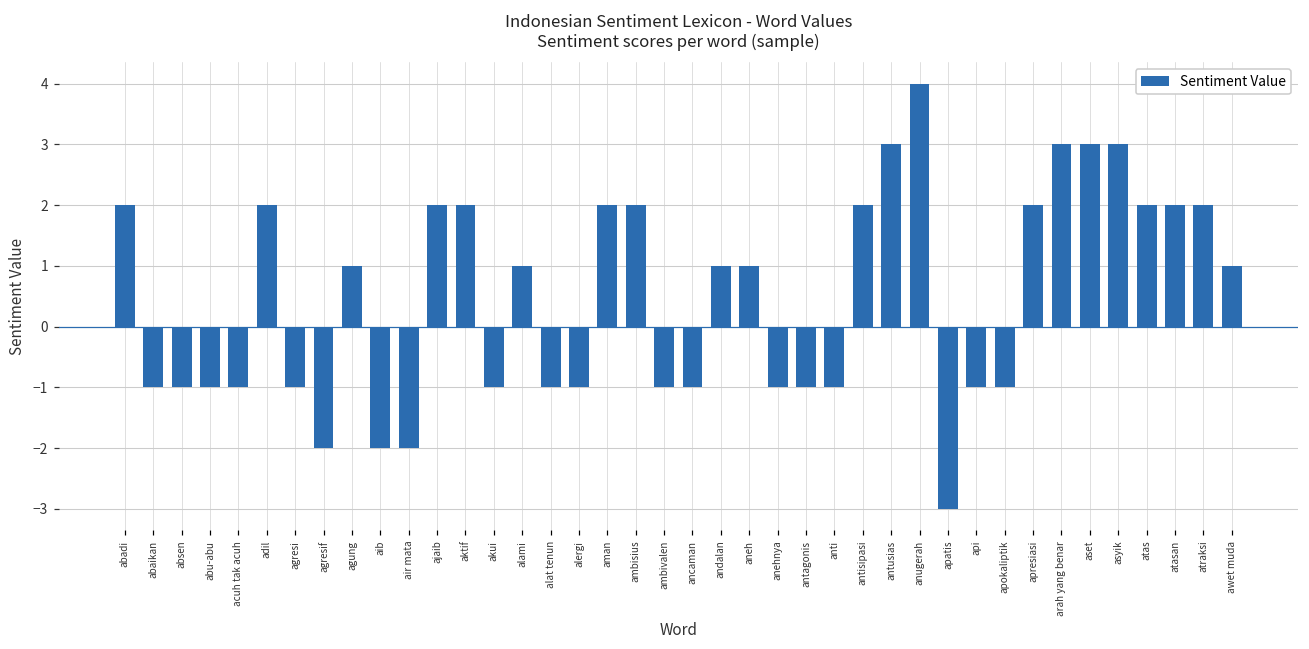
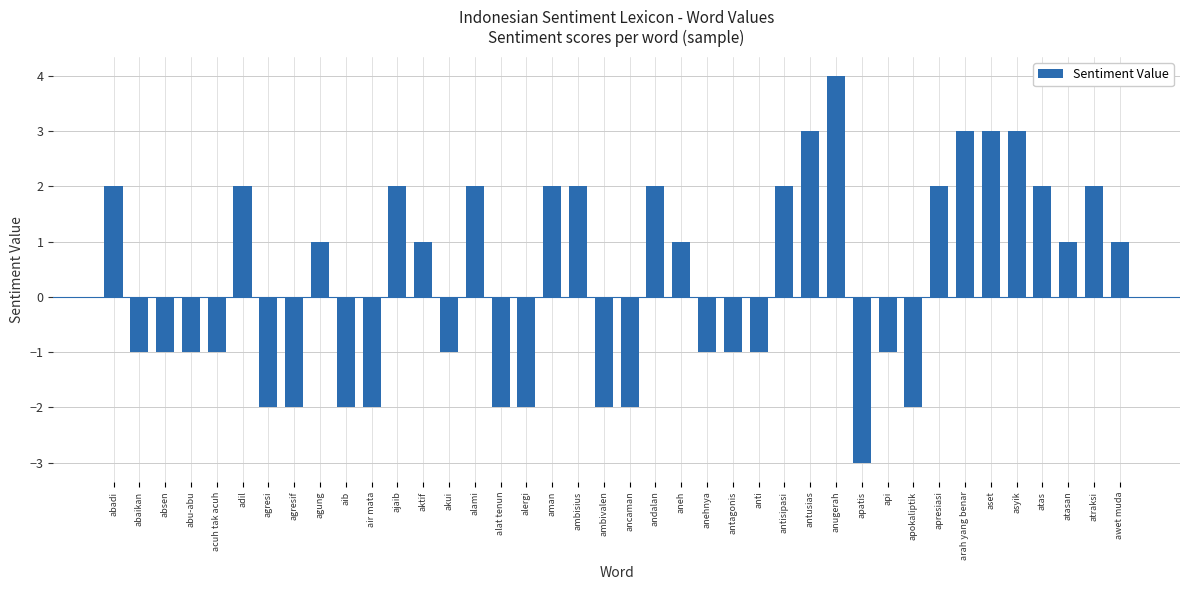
  {
    "abadi": 2,
    "abaikan": -1,
    "absen": -1,
    "abu-abu": -1,
    "acuh tak acuh": -1,
    "adil": 2,
-   "agresi": -1,
+   "agresi": -2,
    "agresif": -2,
    "agung": 1,
    "aib": -2,
    "air mata": -2,
    "ajaib": 2,
-   "aktif": 2,
+   "aktif": 1,
    "akui": -1,
-   "alami": 1,
-   "alat tenun": -1,
-   "alergi": -1,
+   "alami": 2,
+   "alat tenun": -2,
+   "alergi": -2,
    "aman": 2,
    "ambisius": 2,
-   "ambivalen": -1,
-   "ancaman": -1,
-   "andalan": 1,
+   "ambivalen": -2,
+   "ancaman": -2,
+   "andalan": 2,
    "aneh": 1,
    "anehnya": -1,
    "antagonis": -1,
    "anti": -1,
    "antisipasi": 2,
    "antusias": 3,
    "anugerah": 4,
    "apatis": -3,
    "api": -1,
-   "apokaliptik": -1,
+   "apokaliptik": -2,
    "apresiasi": 2,
    "arah yang benar": 3,
    "aset": 3,
    "asyik": 3,
    "atas": 2,
-   "atasan": 2,
+   "atasan": 1,
    "atraksi": 2,
    "awet muda": 1
  }
